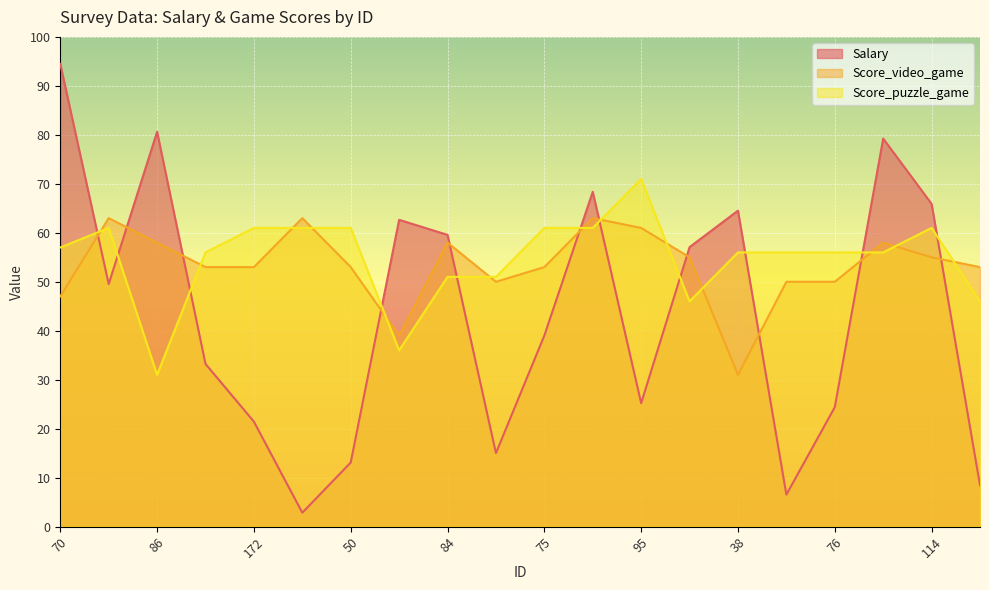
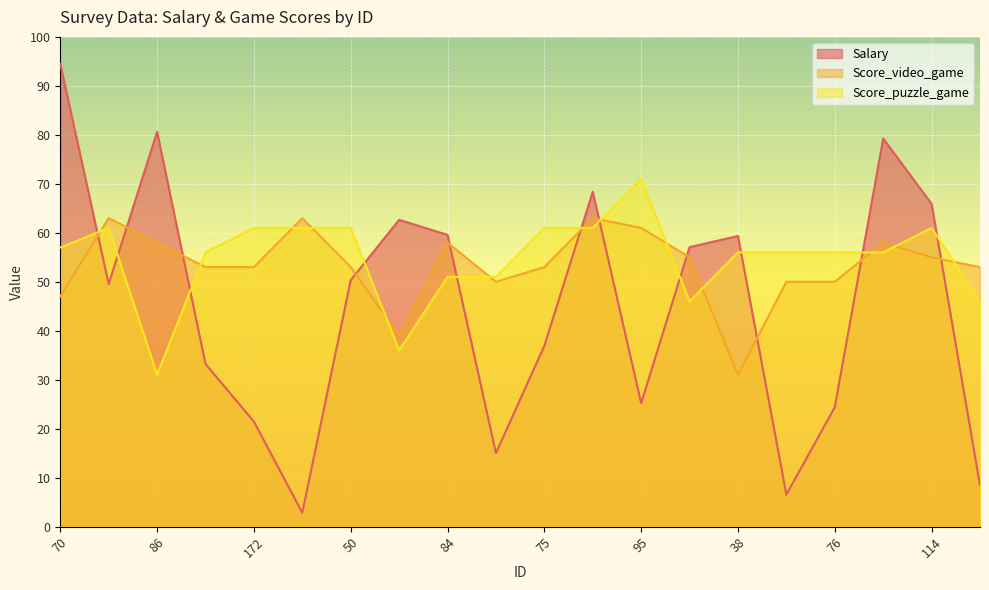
  {
    "Salary": {
      "70": 94,
      "86": 81,
      "172": 21,
-     "50": 13,
+     "50": 50,
      "84": 60,
-     "75": 39,
+     "75": 37,
      "95": 25,
-     "38": 65,
+     "38": 59,
      "76": 24,
      "114": 66
    }
  }
